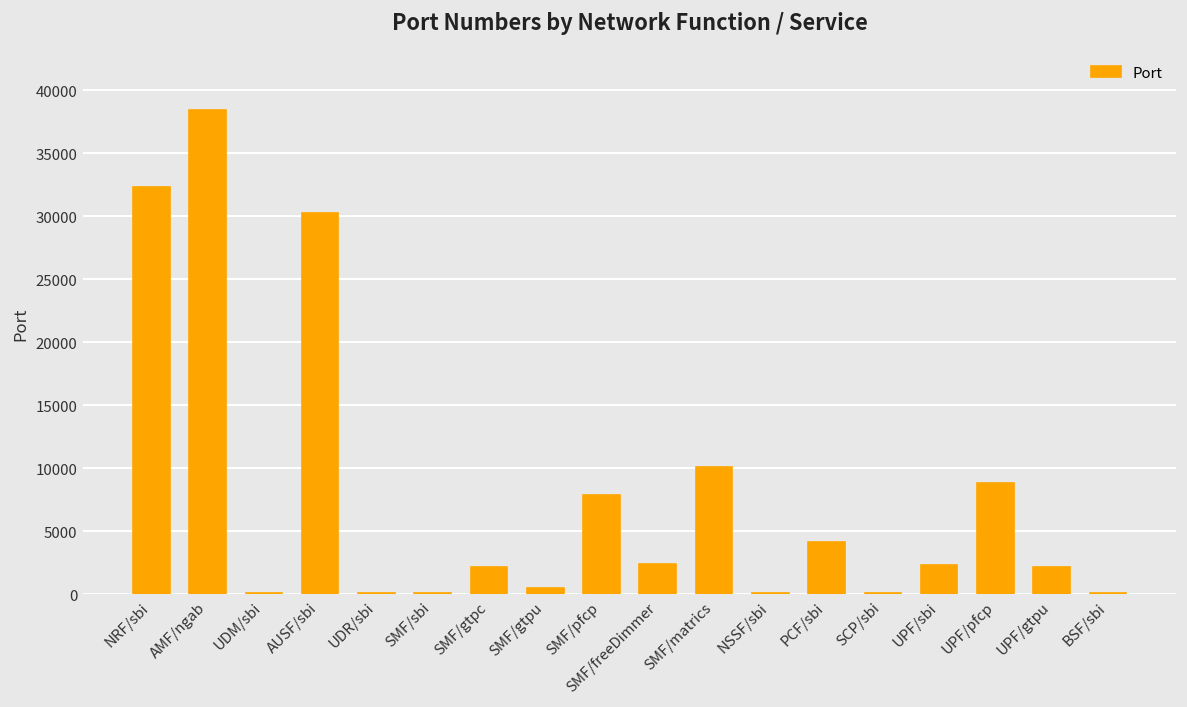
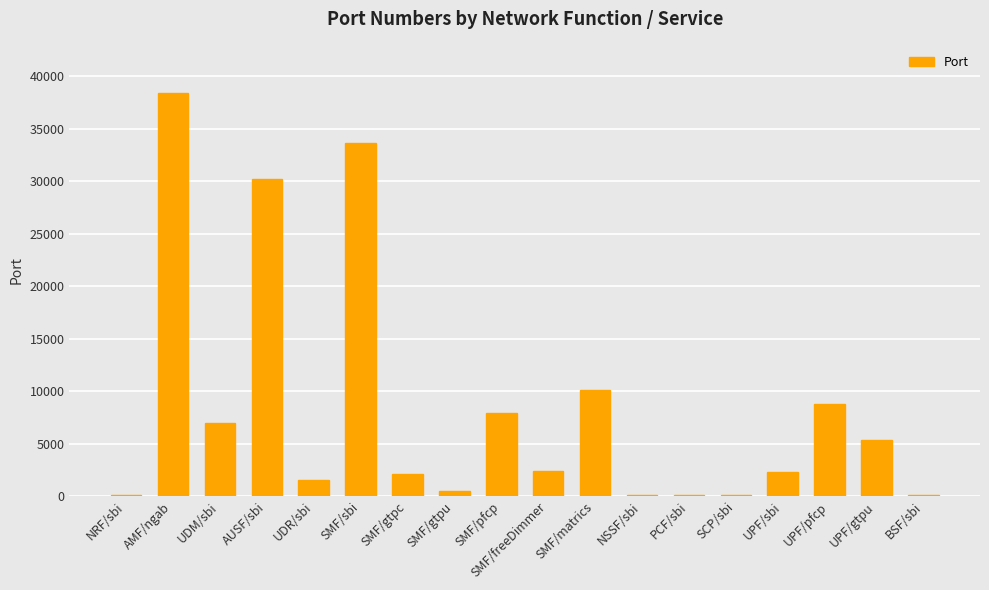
  {
-   "NRF/sbi": 32400,
+   "NRF/sbi": 100,
    "AMF/ngab": 38400,
-   "UDM/sbi": 100,
+   "UDM/sbi": 7000,
    "AUSF/sbi": 30200,
-   "UDR/sbi": 100,
-   "SMF/sbi": 100,
+   "UDR/sbi": 1500,
+   "SMF/sbi": 33700,
    "SMF/gtpc": 2100,
    "SMF/gtpu": 500,
    "SMF/pfcp": 7900,
    "SMF/freeDimmer": 2400,
    "SMF/matrics": 10100,
-   "PCF/sbi": 4200,
+   "PCF/sbi": 100,
    "UPF/sbi": 2300,
    "UPF/pfcp": 8800,
-   "UPF/gtpu": 2200
+   "UPF/gtpu": 5300
  }
